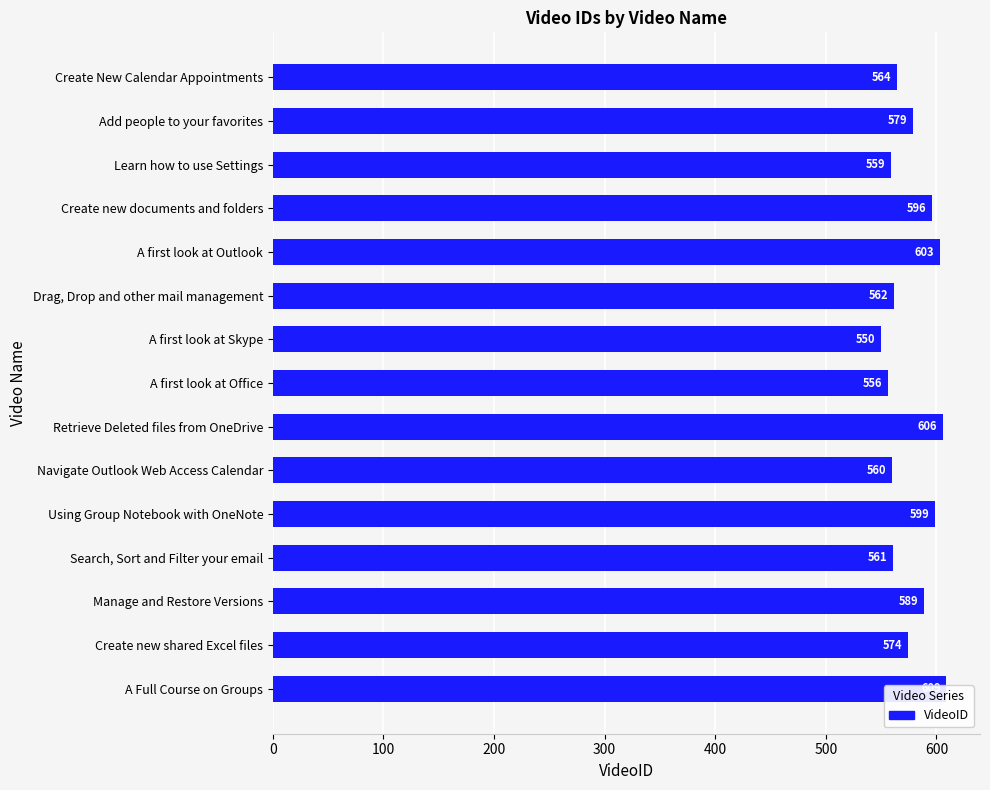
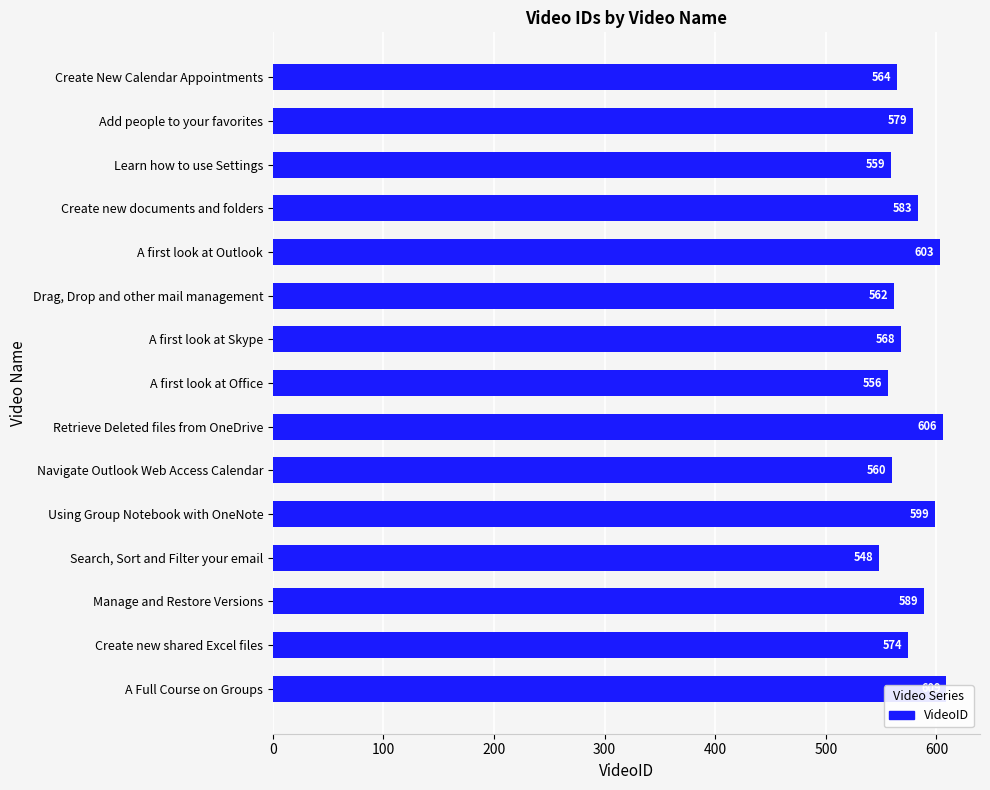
  {
    "Create New Calendar Appointments": 564,
    "Add people to your favorites": 579,
    "Learn how to use Settings": 559,
-   "Create new documents and folders": 596,
+   "Create new documents and folders": 583,
    "A first look at Outlook": 603,
    "Drag, Drop and other mail management": 562,
-   "A first look at Skype": 550,
+   "A first look at Skype": 568,
    "A first look at Office": 556,
    "Retrieve Deleted files from OneDrive": 606,
    "Navigate Outlook Web Access Calendar": 560,
    "Using Group Notebook with OneNote": 599,
-   "Search, Sort and Filter your email": 561,
+   "Search, Sort and Filter your email": 548,
    "Manage and Restore Versions": 589,
    "Create new shared Excel files": 574
  }
